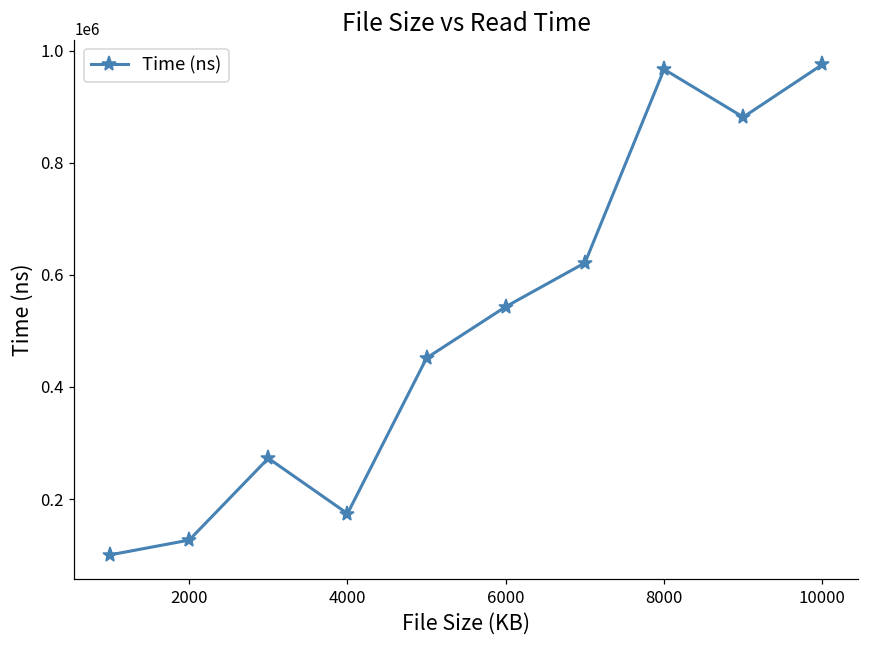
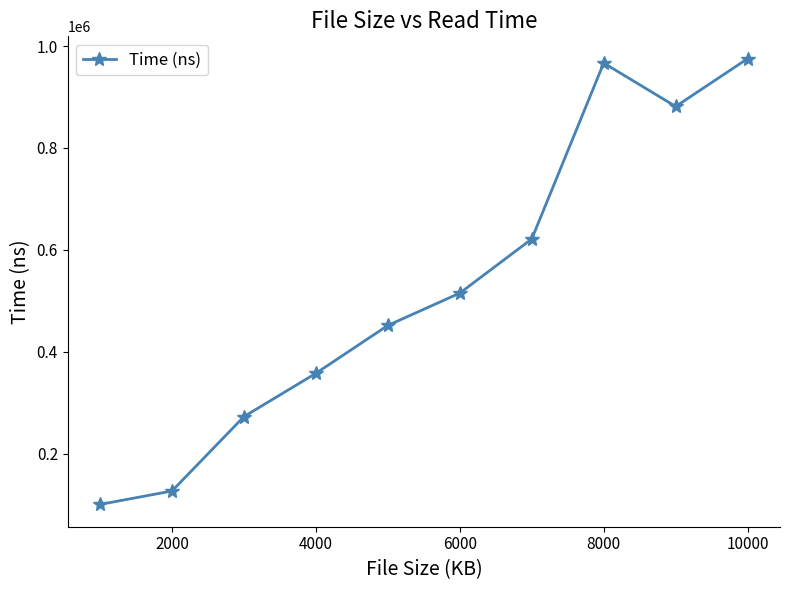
  {
    "2000": 130000,
-   "4000": 170000,
-   "6000": 540000,
+   "4000": 360000,
+   "6000": 520000,
    "8000": 970000,
    "10000": 980000
  }
